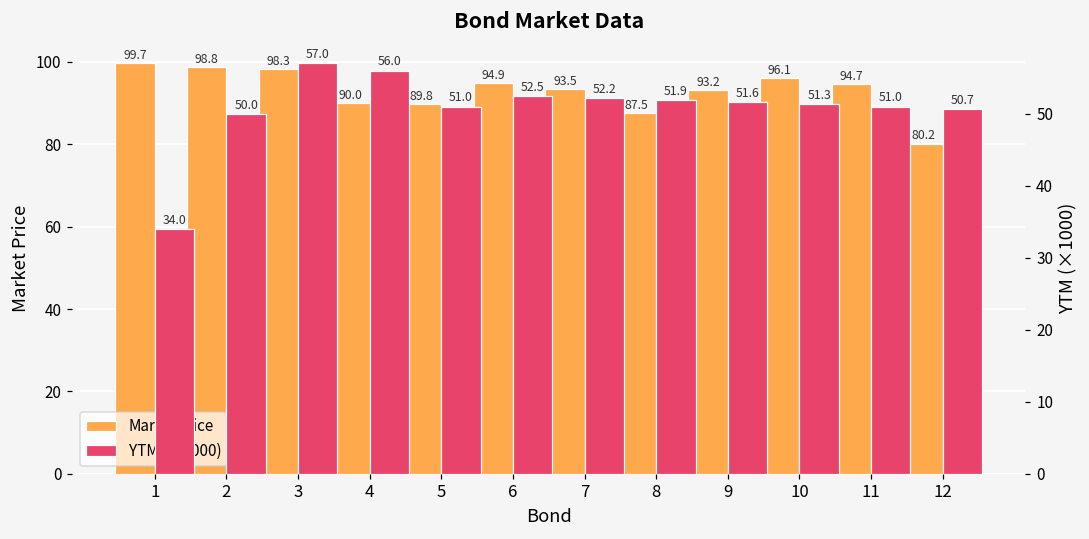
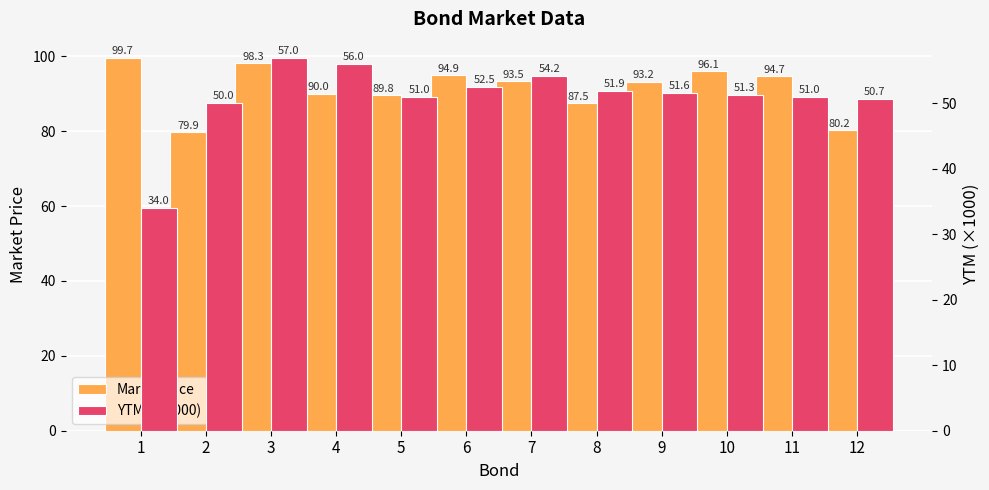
  {
    "MarketPrice": {
      "1": 99.7,
-     "2": 98.8,
+     "2": 79.9,
      "3": 98.3,
      "4": 90.0,
      "5": 89.8,
      "6": 94.9,
      "7": 93.5,
      "8": 87.5,
      "9": 93.2,
      "10": 96.1,
      "11": 94.7,
      "12": 80.2
    },
    "YTM (×1000)": {
      "1": 34.0,
      "2": 50.0,
      "3": 57.0,
      "4": 56.0,
      "5": 51.0,
      "6": 52.5,
-     "7": 52.2,
+     "7": 54.2,
      "8": 51.9,
      "9": 51.6,
      "10": 51.3,
      "11": 51.0,
      "12": 50.7
    }
  }
